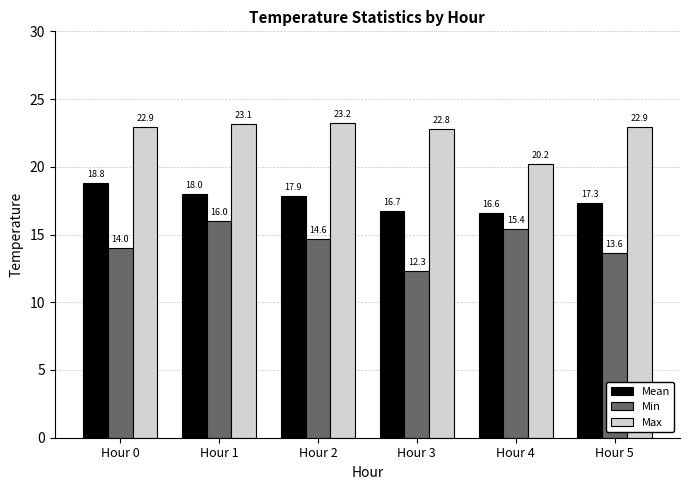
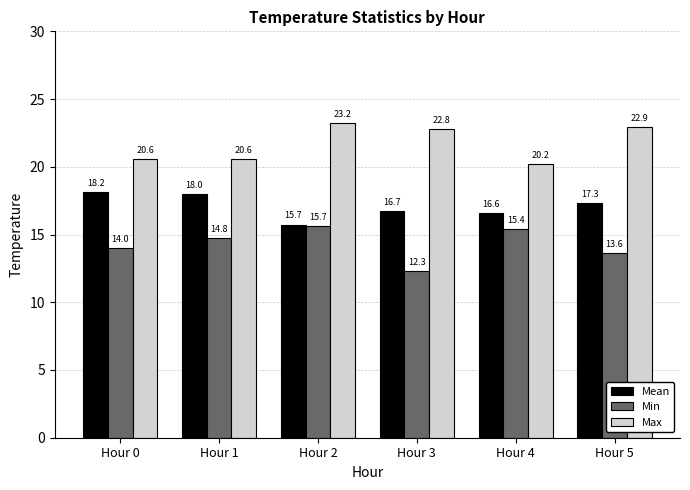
  {
    "Mean": {
-     "Hour 0": 18.8,
+     "Hour 0": 18.2,
      "Hour 1": 18.0,
-     "Hour 2": 17.9,
+     "Hour 2": 15.7,
      "Hour 3": 16.7,
      "Hour 4": 16.6,
      "Hour 5": 17.3
    },
    "Min": {
      "Hour 0": 14.0,
-     "Hour 1": 16.0,
-     "Hour 2": 14.6,
+     "Hour 1": 14.8,
+     "Hour 2": 15.7,
      "Hour 3": 12.3,
      "Hour 4": 15.4,
      "Hour 5": 13.6
    },
    "Max": {
-     "Hour 0": 22.9,
-     "Hour 1": 23.1,
+     "Hour 0": 20.6,
+     "Hour 1": 20.6,
      "Hour 2": 23.2,
      "Hour 3": 22.8,
      "Hour 4": 20.2,
      "Hour 5": 22.9
    }
  }
